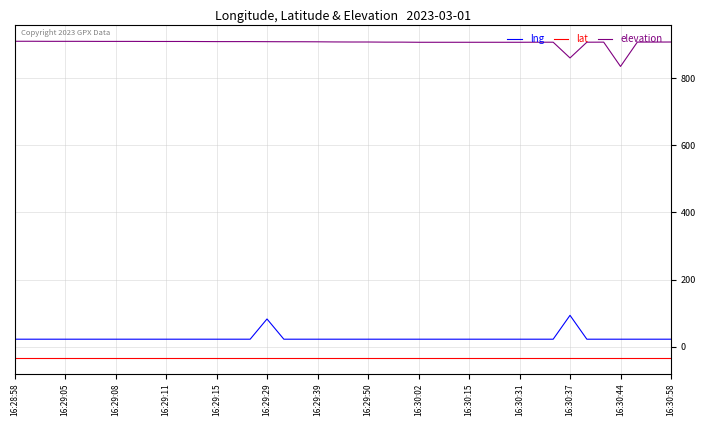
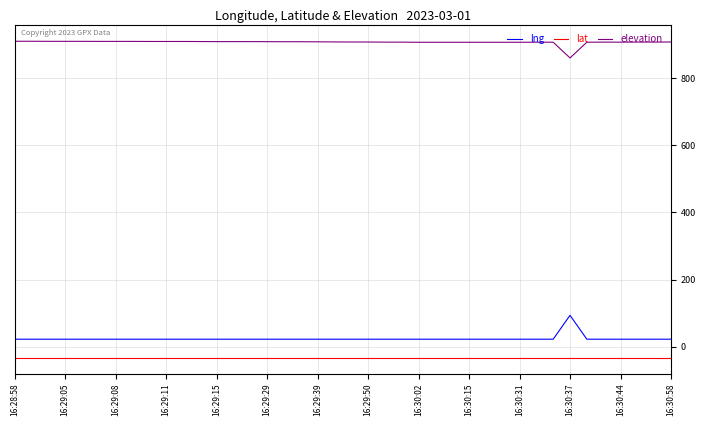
  {
    "lng": {
      "16:28:58": 20,
      "16:29:05": 20,
      "16:29:08": 20,
      "16:29:11": 20,
      "16:29:15": 20,
-     "16:29:29": 80,
+     "16:29:29": 20,
      "16:29:39": 20,
      "16:29:50": 20,
      "16:30:02": 20,
      "16:30:15": 20,
      "16:30:31": 20,
      "16:30:37": 90,
      "16:30:44": 20,
      "16:30:58": 20
    },
    "lat": {
      "16:28:58": -30,
      "16:29:05": -30,
      "16:29:08": -30,
      "16:29:11": -30,
      "16:29:15": -30,
      "16:29:29": -30,
      "16:29:39": -30,
      "16:29:50": -30,
      "16:30:02": -30,
      "16:30:15": -30,
      "16:30:31": -30,
      "16:30:37": -30,
      "16:30:44": -30,
      "16:30:58": -30
    },
    "elevation": {
      "16:28:58": 910,
      "16:29:08": 910,
      "16:29:11": 910,
      "16:29:15": 910,
      "16:29:29": 910,
      "16:29:39": 910,
      "16:29:50": 910,
      "16:30:02": 910,
      "16:30:15": 910,
      "16:30:31": 910,
      "16:30:37": 860,
-     "16:30:44": 830,
+     "16:30:44": 910,
      "16:30:58": 910
    }
  }
